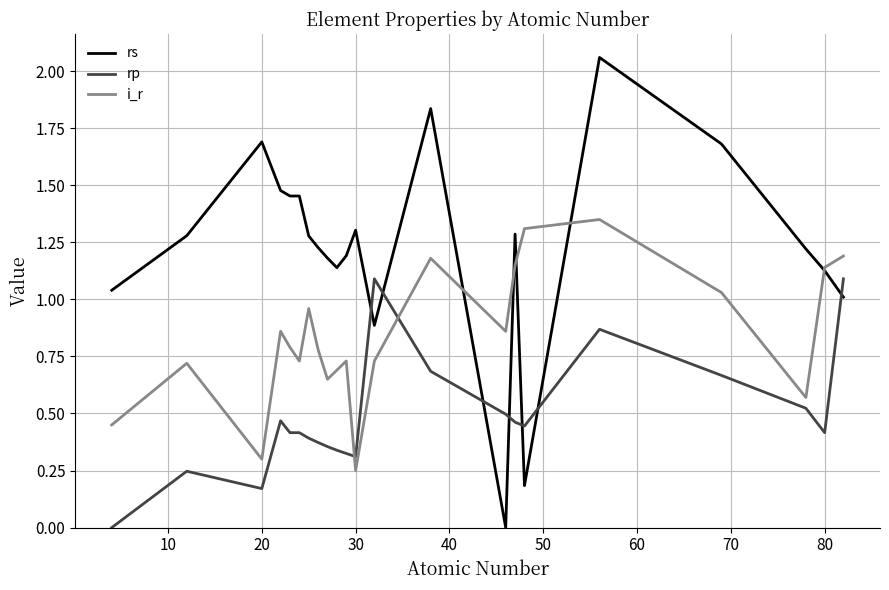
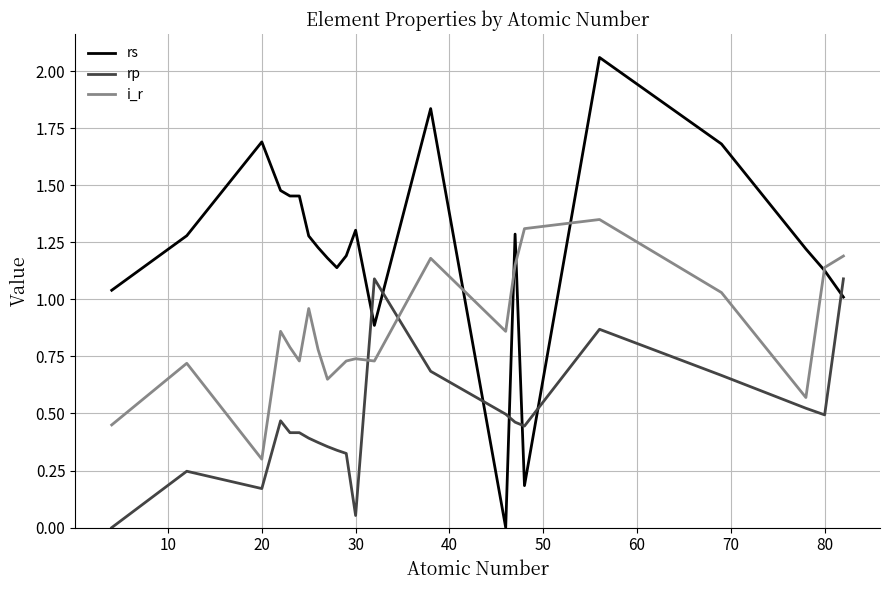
  {
    "rs": {
      "20": 1.69,
      "30": 1.30,
      "80": 1.13
    },
    "rp": {
      "20": 0.17,
-     "30": 0.31,
-     "80": 0.42
+     "30": 0.05,
+     "80": 0.49
    },
    "i_r": {
      "20": 0.30,
-     "30": 0.25,
+     "30": 0.74,
      "80": 1.14
    }
  }
